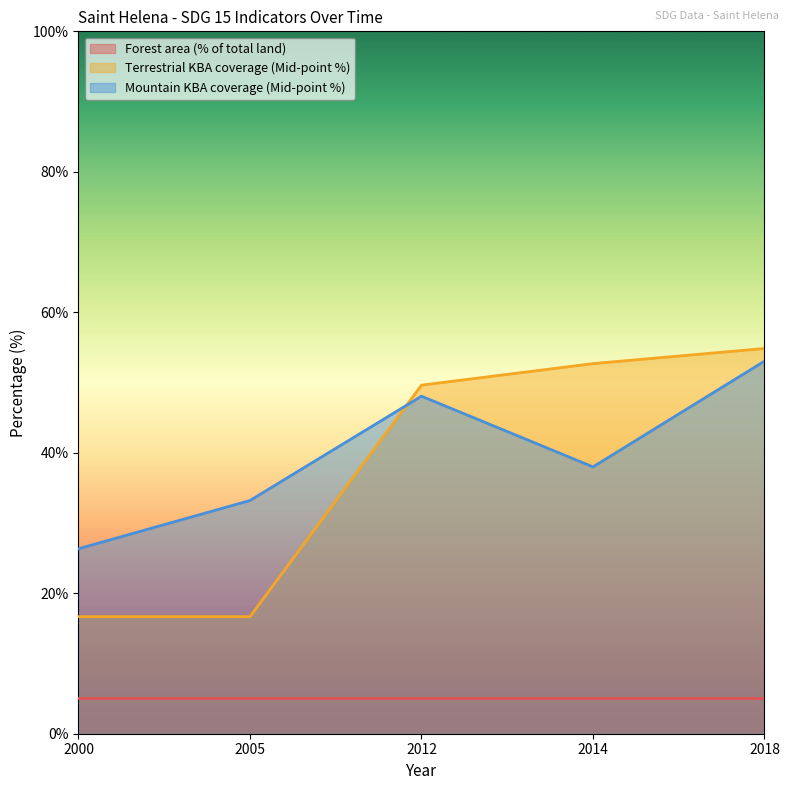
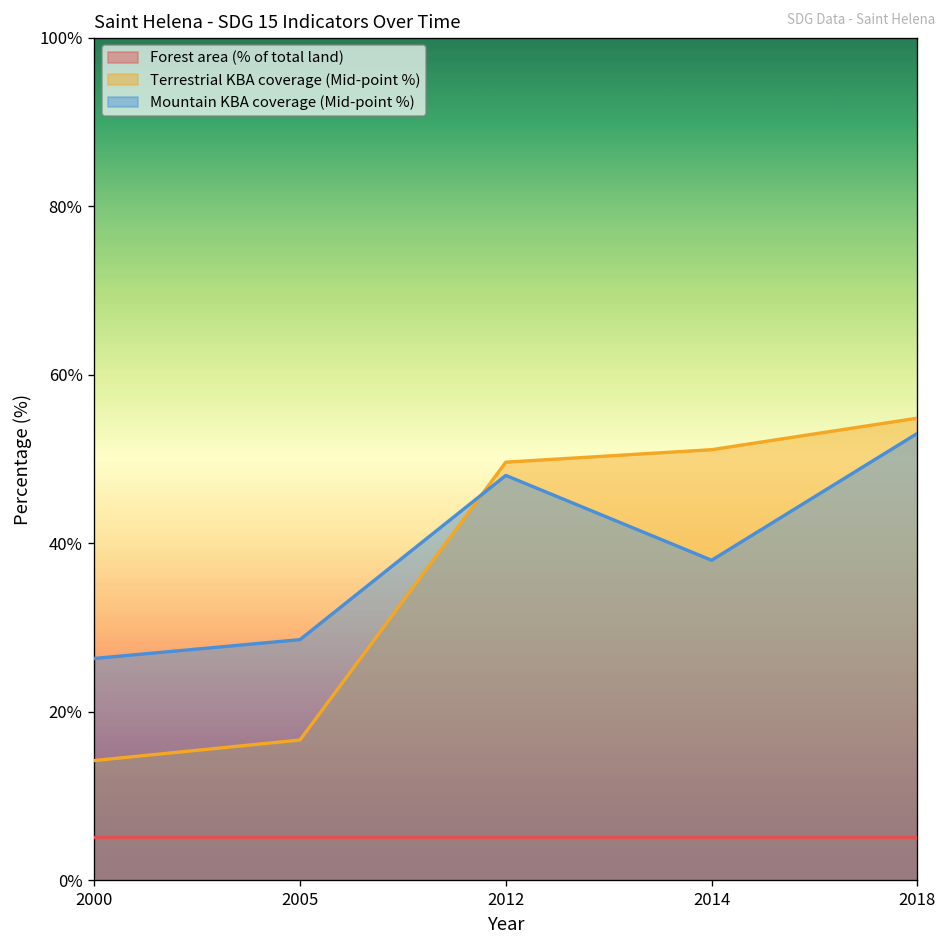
  {
    "Forest area (% of total land)": {
      "2000": "5%",
      "2005": "5%",
      "2012": "5%",
      "2014": "5%",
      "2018": "5%"
    },
    "Terrestrial KBA coverage (Mid-point %)": {
-     "2000": "17%",
+     "2000": "14%",
      "2005": "17%",
      "2012": "50%",
-     "2014": "53%",
+     "2014": "51%",
      "2018": "55%"
    },
    "Mountain KBA coverage (Mid-point %)": {
      "2000": "26%",
-     "2005": "33%",
+     "2005": "29%",
      "2012": "48%",
      "2014": "38%",
      "2018": "53%"
    }
  }
